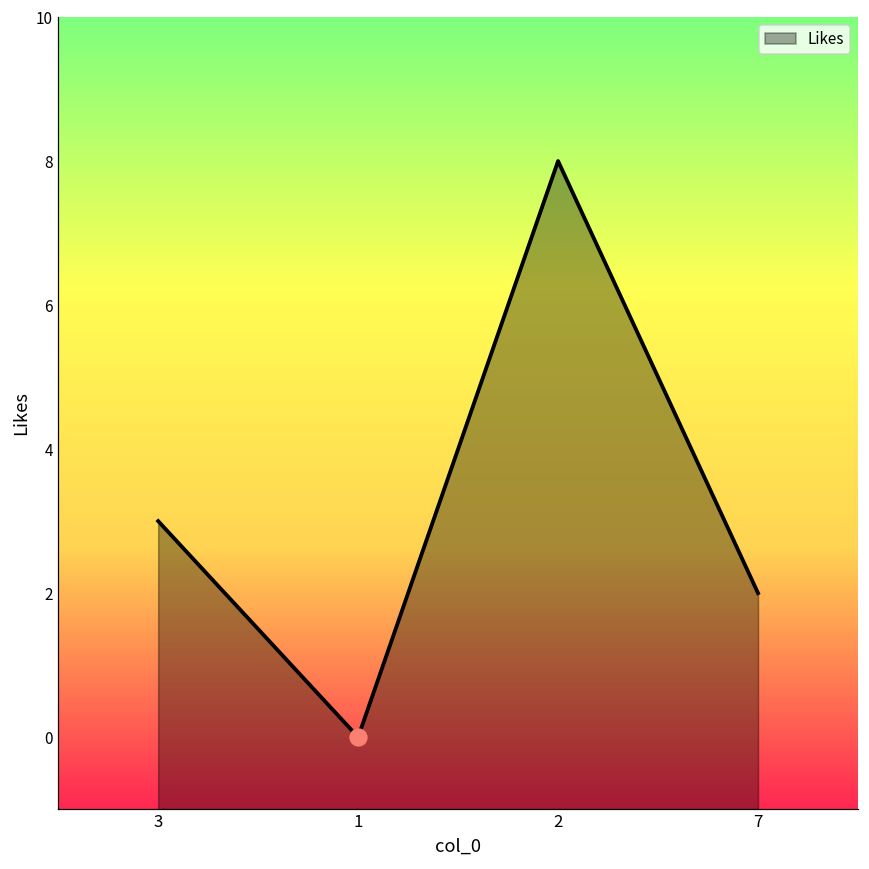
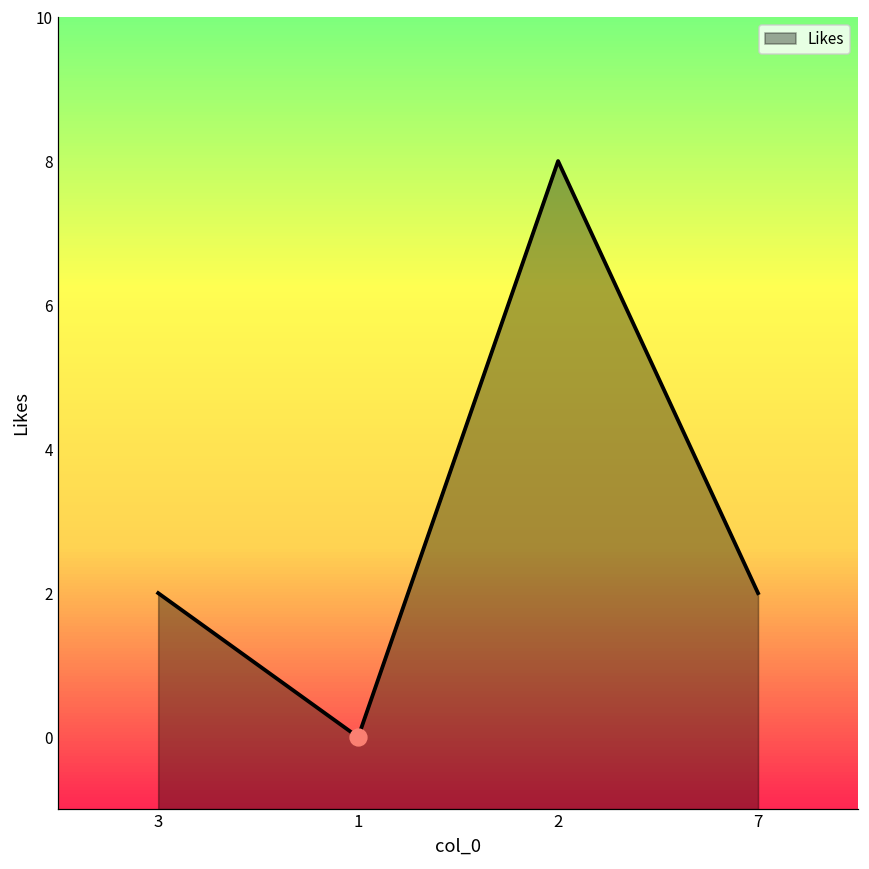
  {
    "Likes": {
-     "3": 3,
+     "3": 2,
      "2": 8,
      "7": 2
    }
  }
